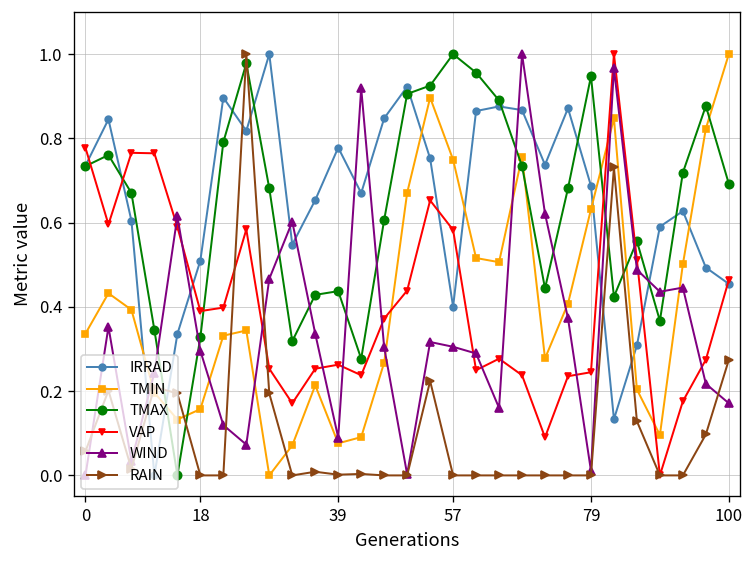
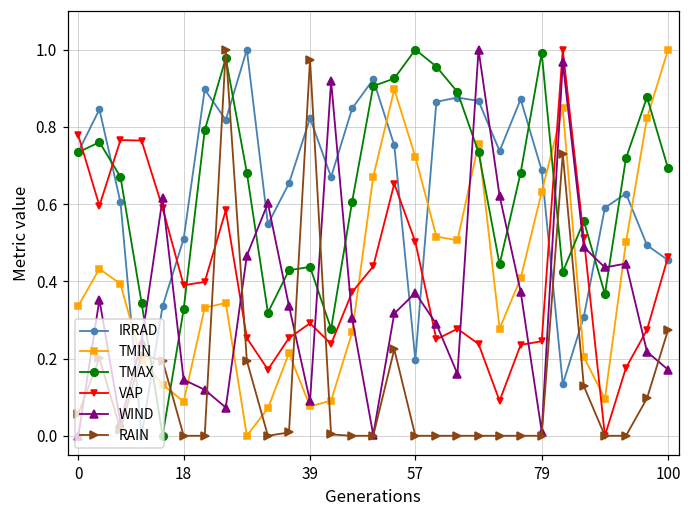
  {
    "IRRAD": {
      "18": 0.51,
-     "39": 0.78,
-     "57": 0.40,
+     "39": 0.82,
+     "57": 0.20,
      "79": 0.69,
      "100": 0.45
    },
    "TMIN": {
      "0": 0.34,
-     "18": 0.16,
+     "18": 0.09,
      "39": 0.08,
-     "57": 0.75,
+     "57": 0.72,
      "79": 0.63,
      "100": 1.00
    },
    "TMAX": {
      "18": 0.33,
      "39": 0.44,
      "57": 1.00,
-     "79": 0.95,
+     "79": 0.99,
      "100": 0.69
    },
    "VAP": {
      "0": 0.78,
      "18": 0.39,
-     "39": 0.26,
-     "57": 0.58,
+     "39": 0.29,
+     "57": 0.50,
      "79": 0.24,
      "100": 0.46
    },
    "WIND": {
-     "18": 0.30,
+     "18": 0.15,
      "39": 0.09,
-     "57": 0.31,
+     "57": 0.37,
      "79": 0.01,
      "100": 0.17
    },
    "RAIN": {
      "18": 0.00,
-     "39": 0.00,
+     "39": 0.97,
      "57": 0.00,
      "79": 0.00,
      "100": 0.27
    }
  }
